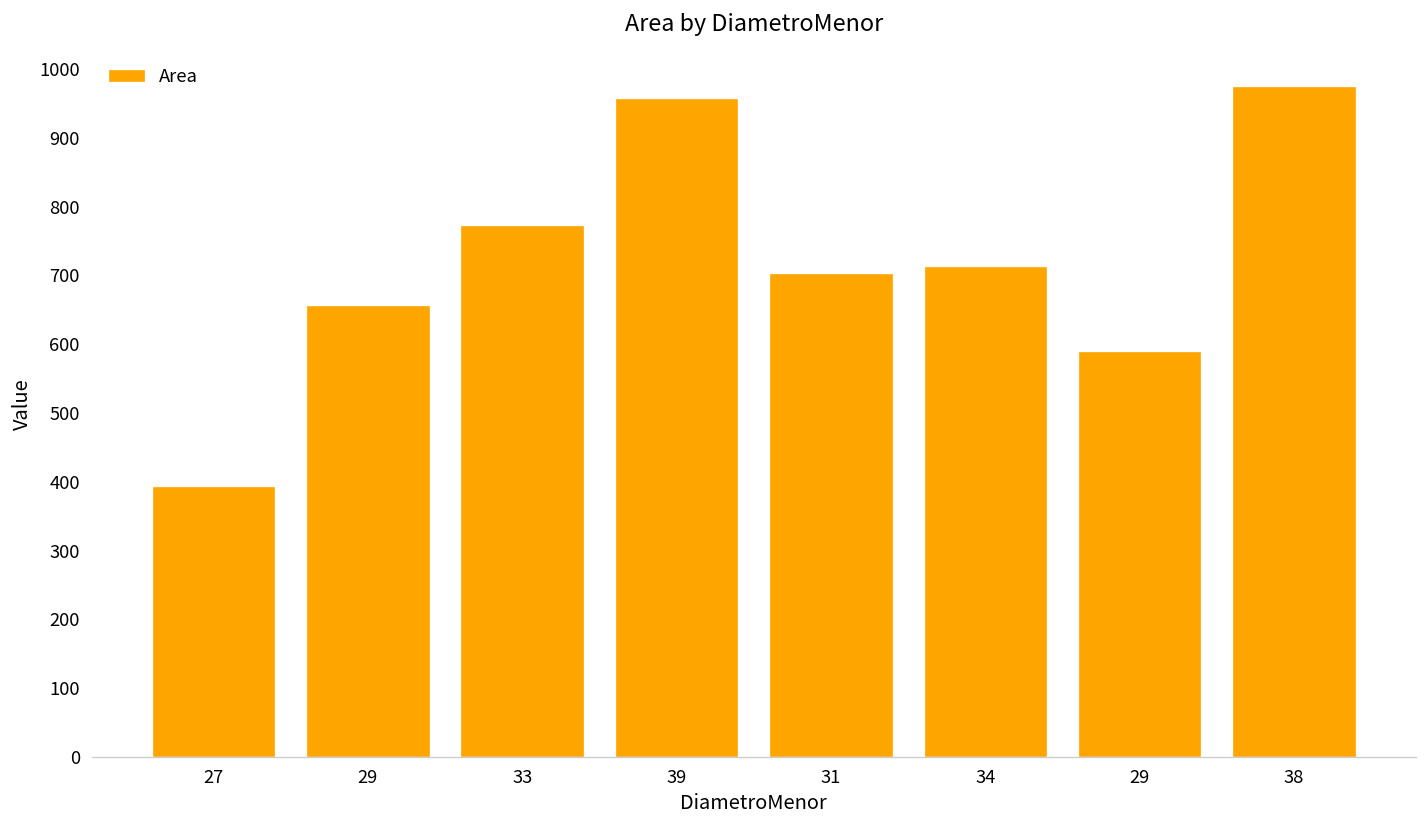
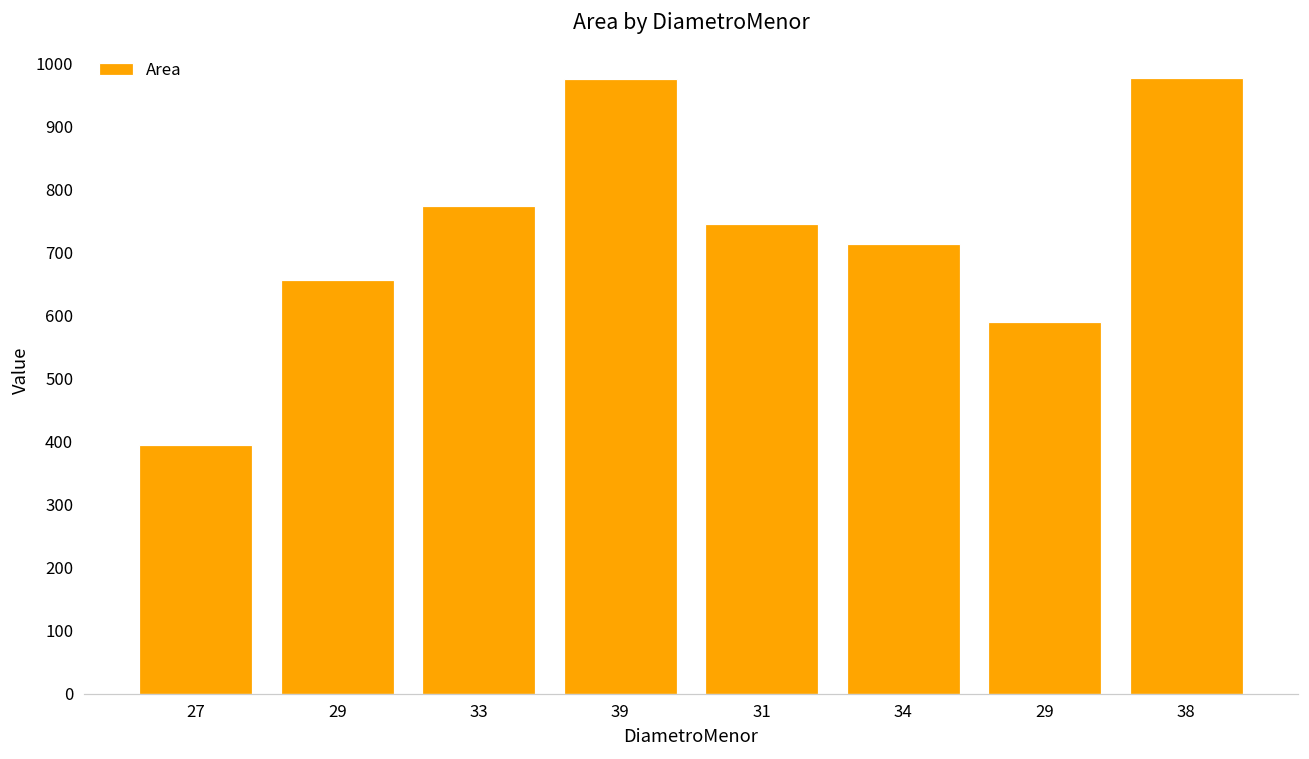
  {
    "27": 390,
    "33": 770,
-   "39": 960,
-   "31": 700,
+   "39": 980,
+   "31": 750,
    "34": 710,
    "38": 980
  }
